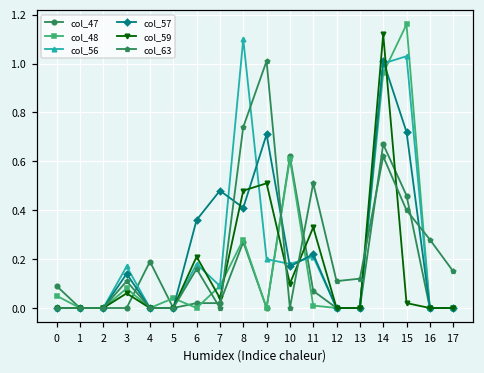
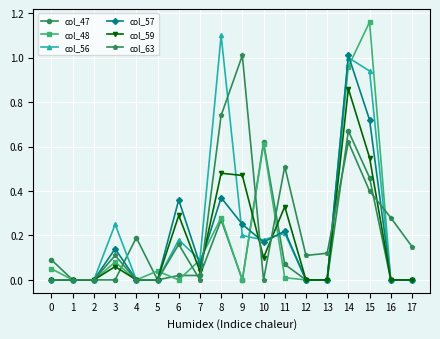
  {
    "col_56": {
-     "3": 0.17,
+     "3": 0.25,
      "6": 0.18,
      "8": 1.10,
      "9": 0.20,
-     "15": 1.03
+     "15": 0.94
    },
    "col_57": {
      "3": 0.14,
      "6": 0.36,
-     "7": 0.48,
-     "8": 0.41,
-     "9": 0.71,
+     "7": 0.07,
+     "8": 0.37,
+     "9": 0.25,
      "15": 0.72
    },
    "col_59": {
      "3": 0.06,
-     "6": 0.21,
+     "6": 0.29,
      "7": 0.04,
      "8": 0.48,
-     "9": 0.51,
+     "9": 0.47,
      "10": 0.10,
      "11": 0.33,
-     "14": 1.12,
-     "15": 0.02
+     "14": 0.86,
+     "15": 0.55
    }
  }
